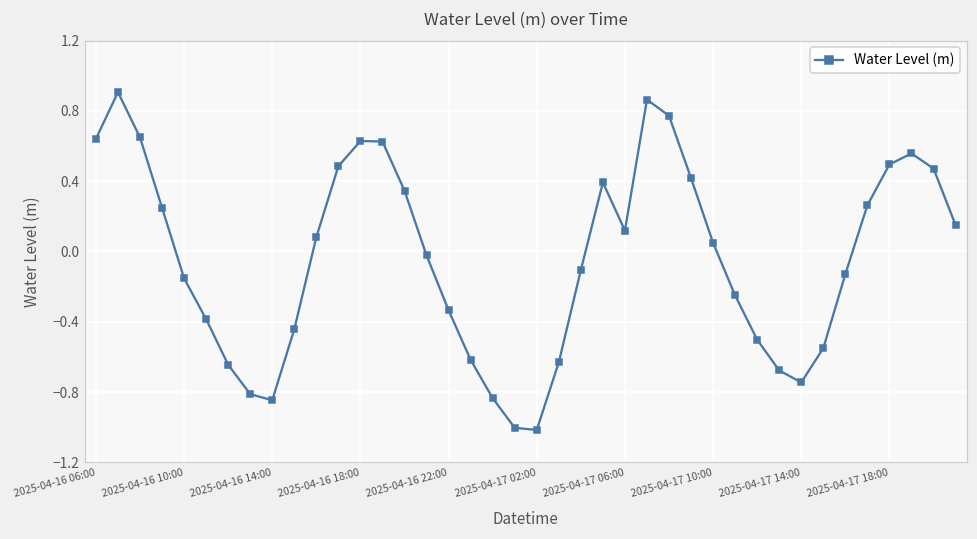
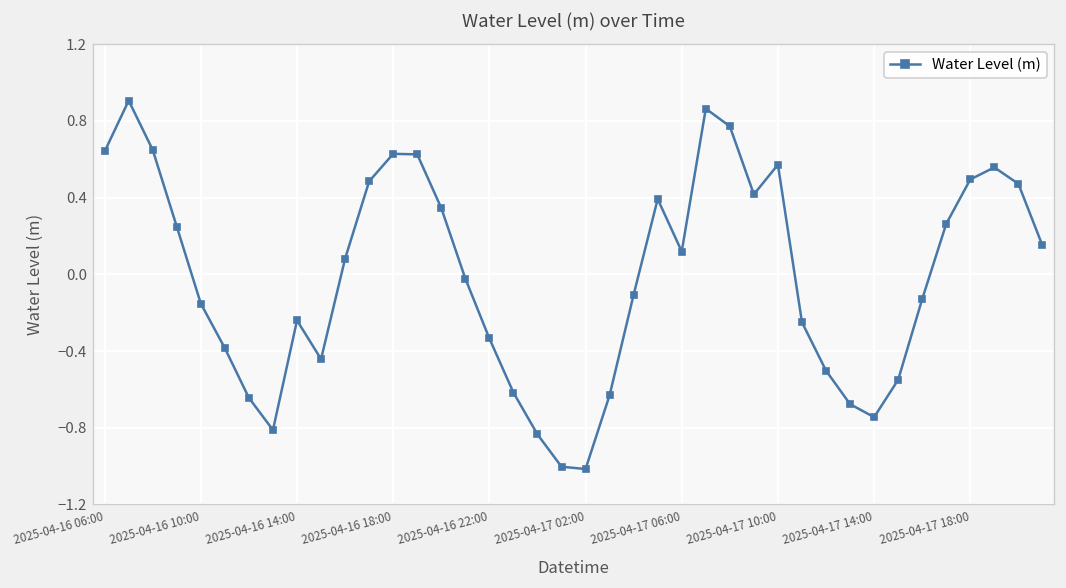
  {
    "2025-04-16 06:00": 0.64,
    "2025-04-16 10:00": -0.15,
-   "2025-04-16 14:00": -0.85,
+   "2025-04-16 14:00": -0.24,
    "2025-04-16 18:00": 0.63,
    "2025-04-16 22:00": -0.33,
    "2025-04-17 02:00": -1.02,
    "2025-04-17 06:00": 0.12,
-   "2025-04-17 10:00": 0.05,
+   "2025-04-17 10:00": 0.57,
    "2025-04-17 14:00": -0.74,
    "2025-04-17 18:00": 0.50
  }
